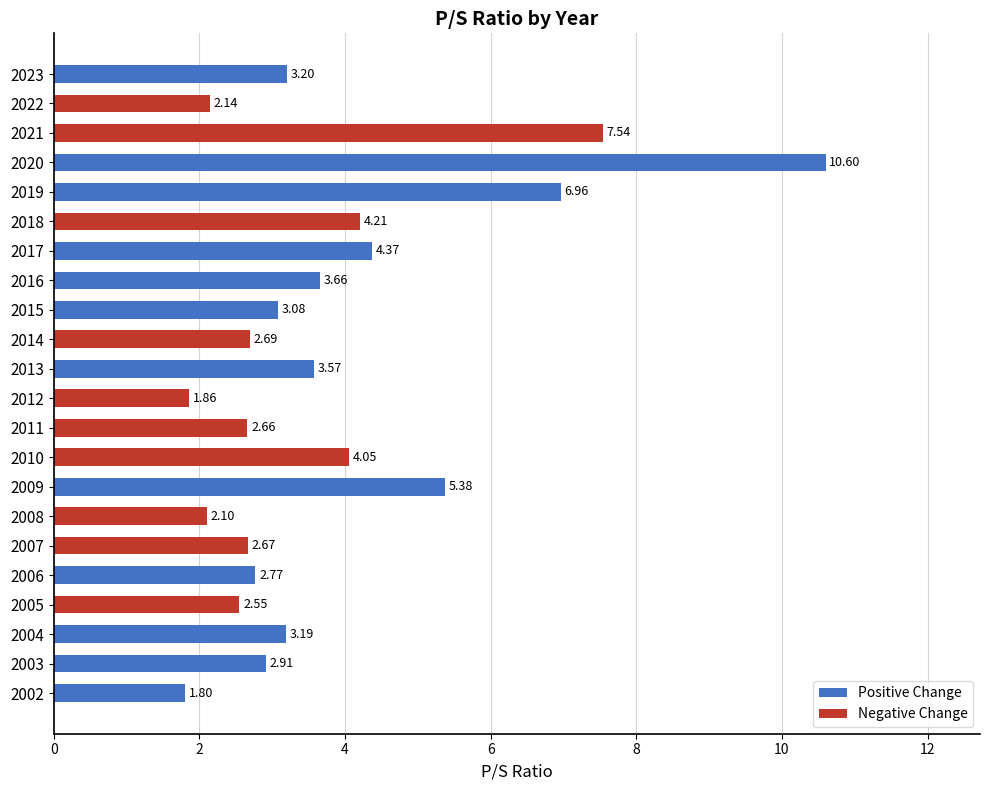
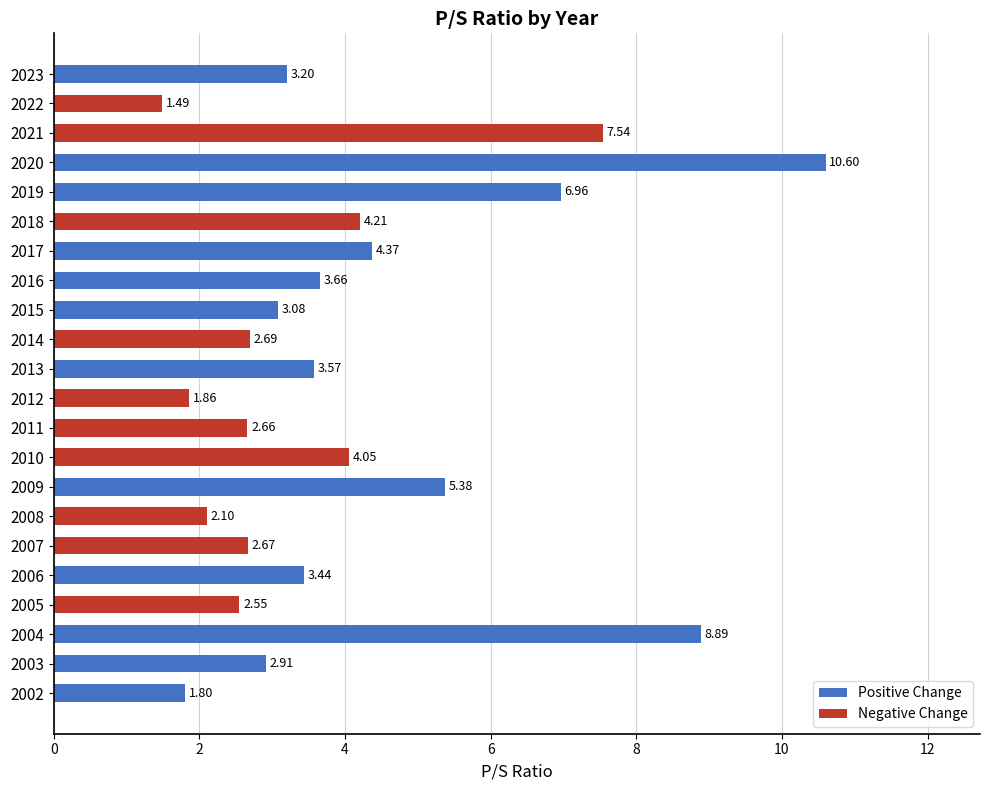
  {
    "2023": 3.20,
-   "2022": 2.14,
+   "2022": 1.49,
    "2021": 7.54,
    "2020": 10.60,
    "2019": 6.96,
    "2018": 4.21,
    "2017": 4.37,
    "2016": 3.66,
    "2015": 3.08,
    "2014": 2.69,
    "2013": 3.57,
    "2012": 1.86,
    "2011": 2.66,
    "2010": 4.05,
    "2009": 5.38,
    "2008": 2.10,
    "2007": 2.67,
-   "2006": 2.77,
+   "2006": 3.44,
    "2005": 2.55,
-   "2004": 3.19,
+   "2004": 8.89,
    "2003": 2.91,
    "2002": 1.80
  }
